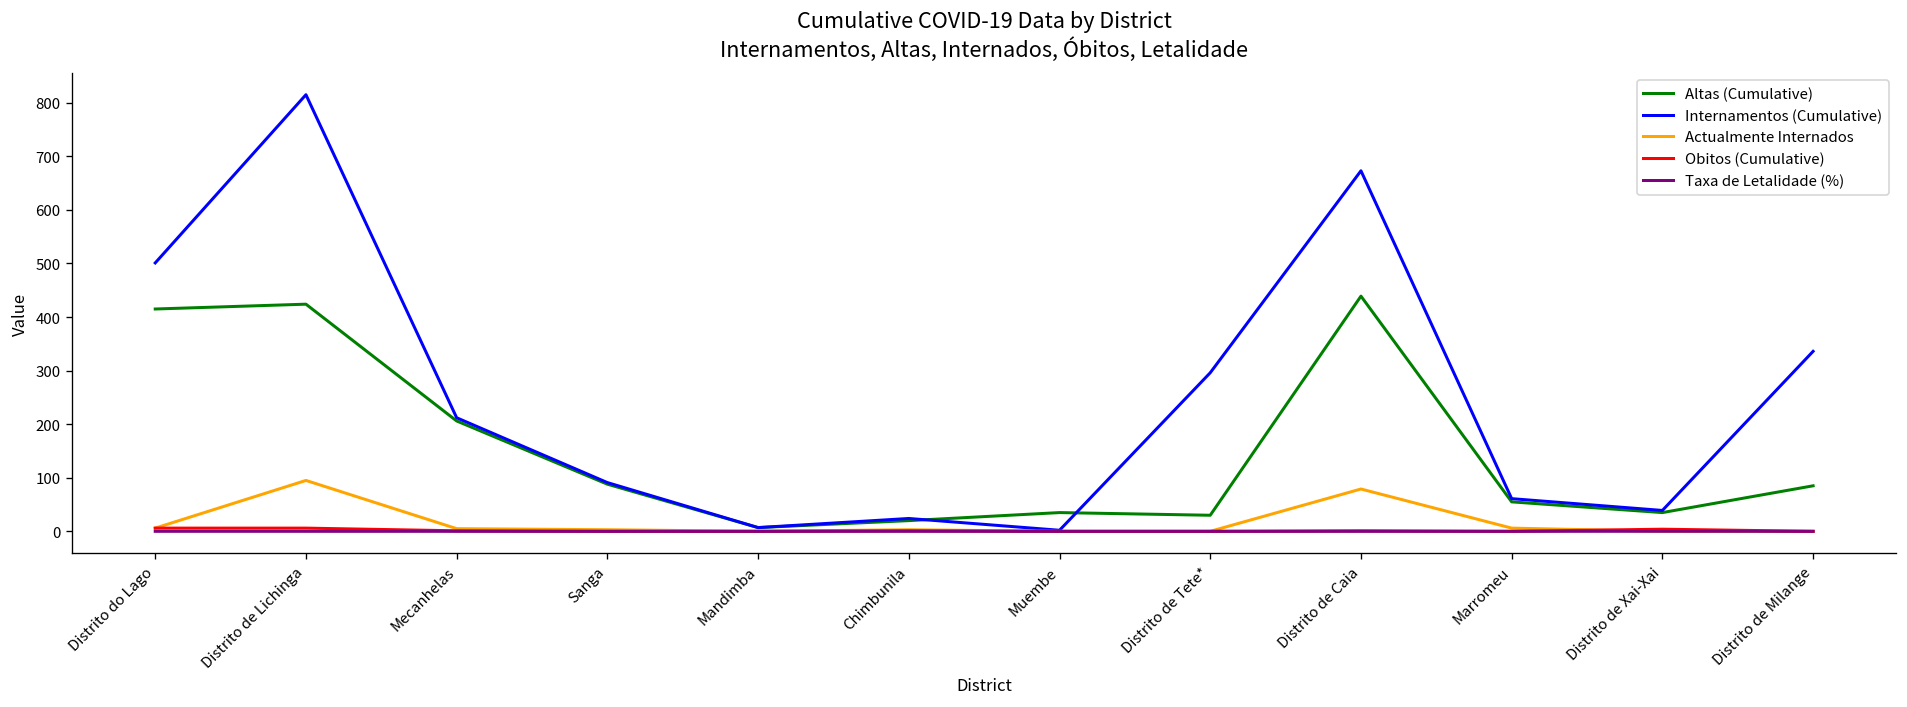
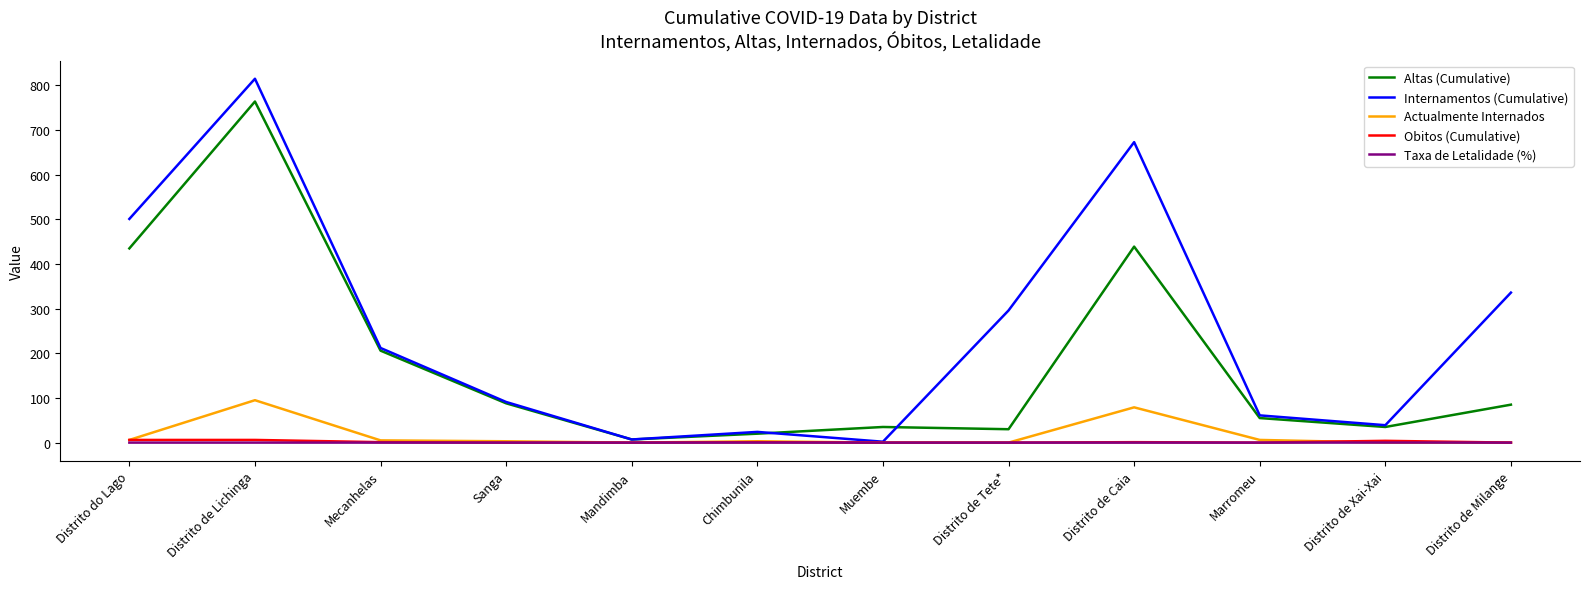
  {
    "Altas (Cumulative)": {
-     "Distrito do Lago": 420,
-     "Distrito de Lichinga": 420,
+     "Distrito do Lago": 440,
+     "Distrito de Lichinga": 760,
      "Mecanhelas": 210,
      "Muembe": 40,
      "Distrito de Tete*": 30,
      "Distrito de Caia": 440,
      "Marromeu": 60,
      "Distrito de Milange": 90
    },
    "Internamentos (Cumulative)": {
      "Distrito do Lago": 500,
      "Distrito de Lichinga": 820,
      "Mecanhelas": 210,
      "Distrito de Tete*": 300,
      "Distrito de Caia": 670,
      "Marromeu": 60,
      "Distrito de Milange": 340
    },
    "Actualmente Internados": {
      "Distrito de Lichinga": 100,
      "Distrito de Caia": 80,
      "Marromeu": 10
    },
    "Obitos (Cumulative)": {
      "Distrito de Lichinga": 10
    },
    "Taxa de Letalidade (%)": {
      "Distrito do Lago": 0,
      "Distrito de Lichinga": 0
    }
  }
